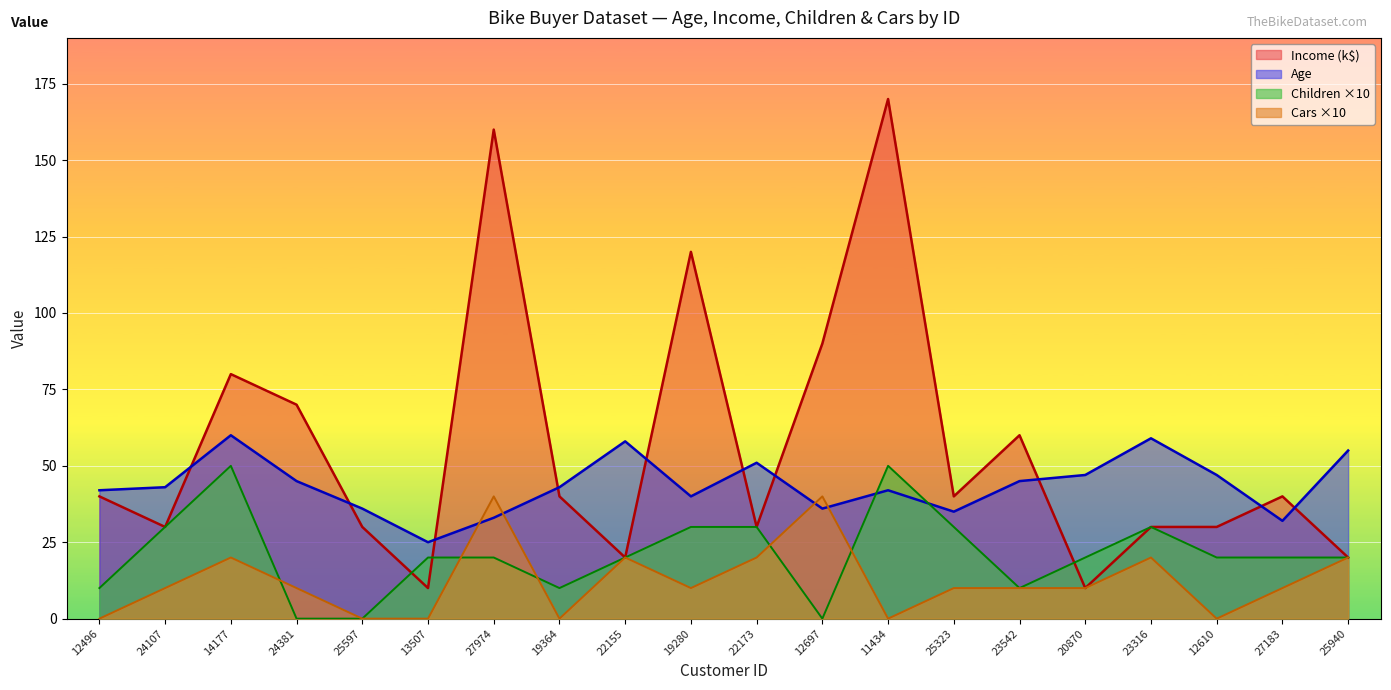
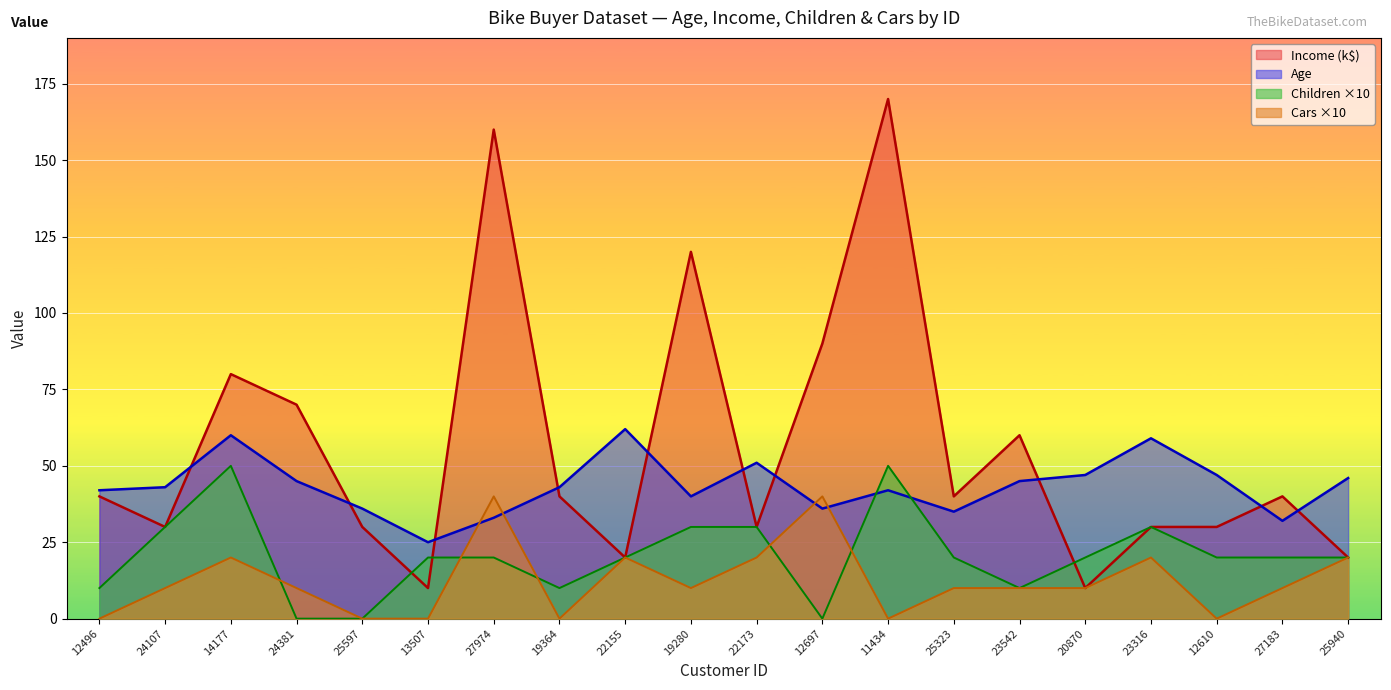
  {
    "Age": {
      "12496": 42,
      "24107": 43,
      "14177": 60,
      "24381": 45,
      "25597": 36,
      "13507": 25,
      "27974": 33,
      "19364": 43,
-     "22155": 58,
+     "22155": 62,
      "19280": 40,
      "22173": 51,
      "12697": 36,
      "11434": 42,
      "25323": 35,
      "23542": 45,
      "20870": 47,
      "23316": 59,
      "12610": 47,
      "27183": 32,
-     "25940": 55
+     "25940": 46
    },
    "Children ×10": {
      "12496": 10,
      "14177": 50,
      "24381": 0,
      "13507": 20,
      "27974": 20,
      "19364": 10,
      "19280": 30,
      "12697": 0,
      "11434": 50,
-     "25323": 30,
+     "25323": 20,
      "20870": 20,
      "12610": 20,
      "27183": 20
    }
  }
